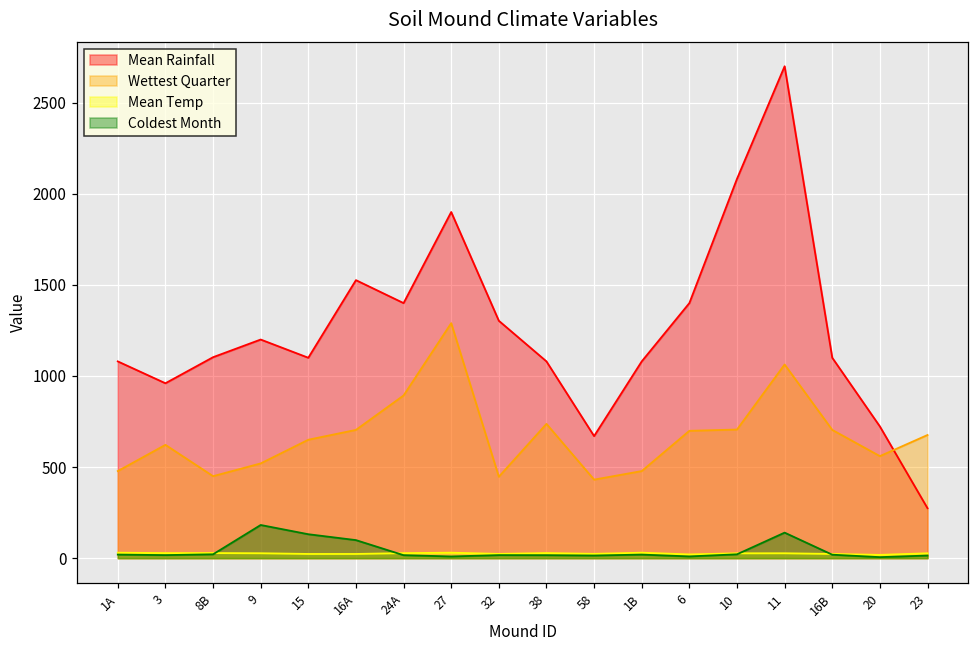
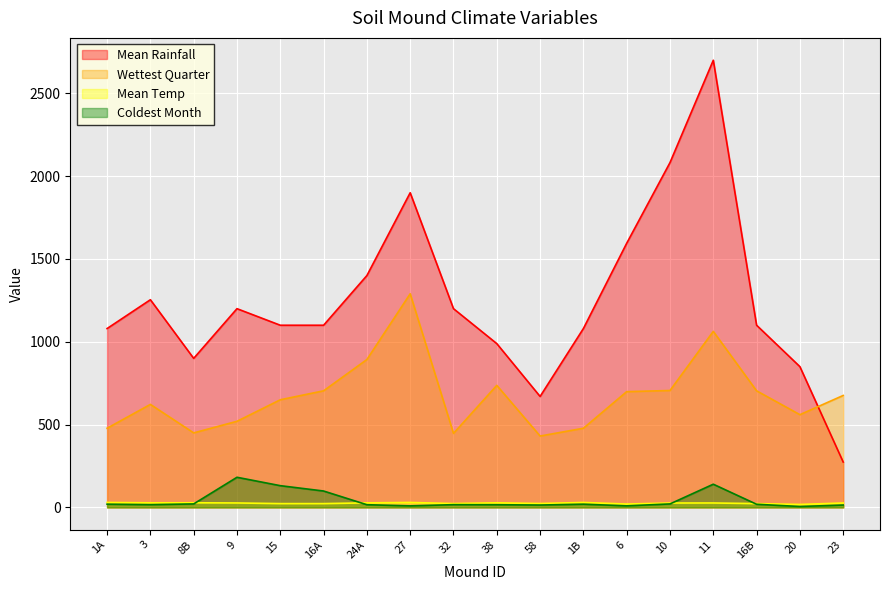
  {
    "Mean Rainfall": {
      "1A": 1080,
-     "3": 960,
-     "8B": 1100,
+     "3": 1250,
+     "8B": 900,
      "9": 1200,
      "15": 1100,
-     "16A": 1530,
+     "16A": 1100,
      "24A": 1400,
      "27": 1900,
-     "32": 1300,
-     "38": 1080,
+     "32": 1200,
+     "38": 990,
      "58": 670,
      "1B": 1080,
-     "6": 1400,
+     "6": 1600,
      "10": 2080,
      "11": 2700,
      "16B": 1100,
-     "20": 720,
+     "20": 850,
      "23": 270
    },
    "Coldest Month": {
      "9": 180,
      "15": 130,
      "16A": 100,
      "27": 10,
      "11": 140
    }
  }
